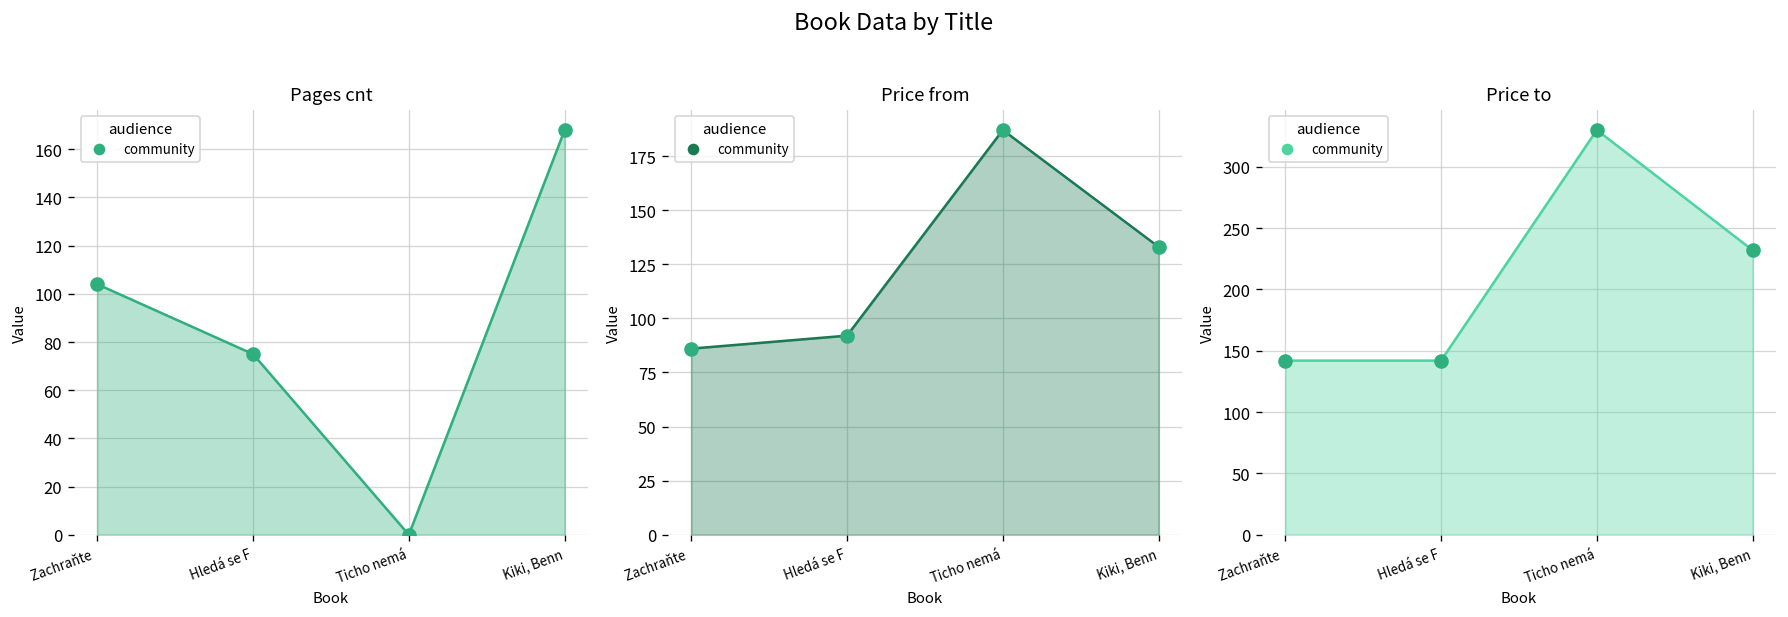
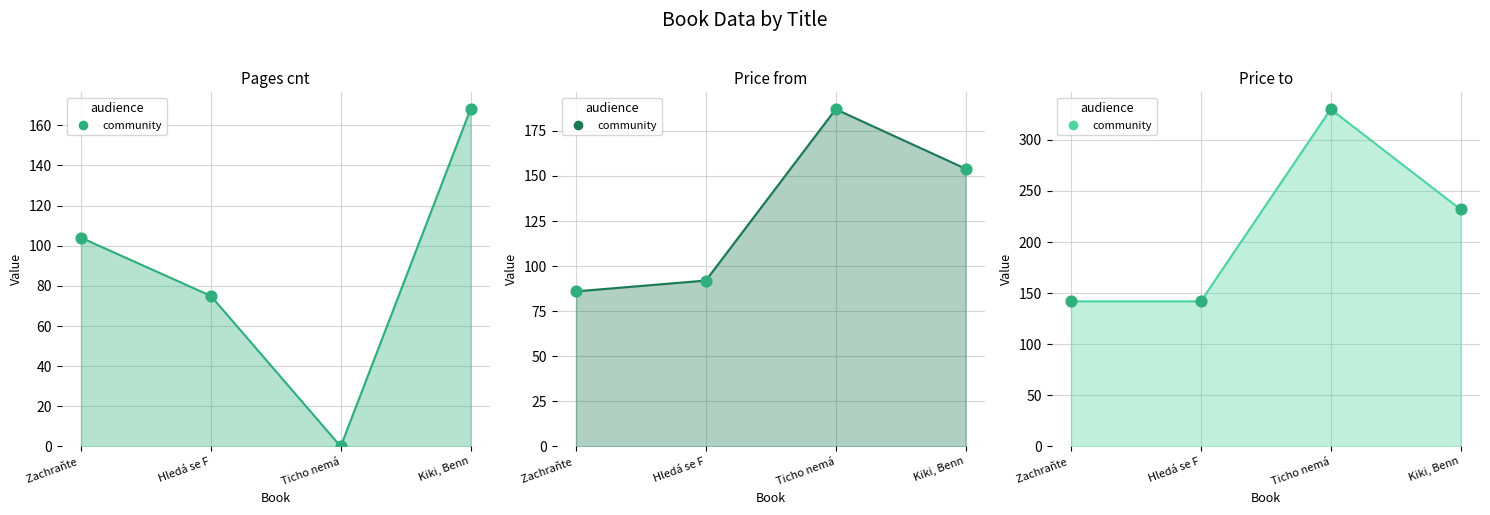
  {
    "Pages cnt": {
      "Zachraňte": 104,
      "Hledá se F": 75,
      "Ticho nemá": 0,
      "Kiki, Benn": 168
    },
    "Price from": {
      "Zachraňte": 86,
      "Hledá se F": 92,
      "Ticho nemá": 187,
-     "Kiki, Benn": 133
+     "Kiki, Benn": 154
    },
    "Price to": {
      "Zachraňte": 142,
      "Hledá se F": 142,
      "Ticho nemá": 330,
      "Kiki, Benn": 232
    }
  }
